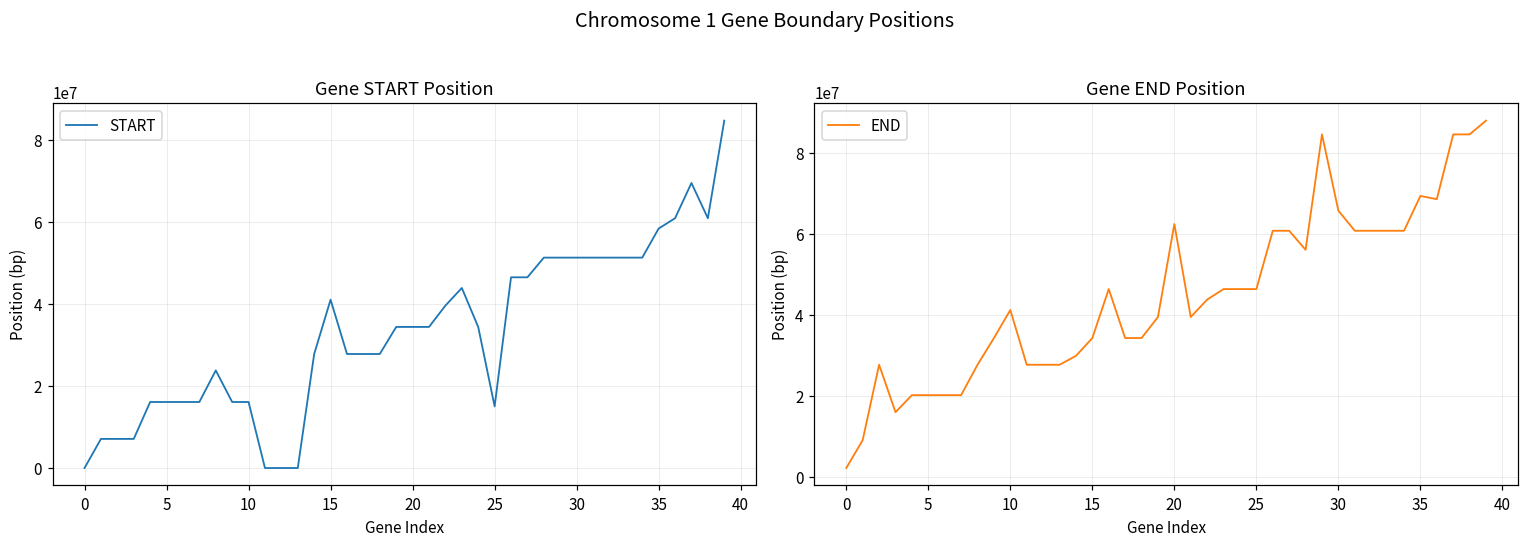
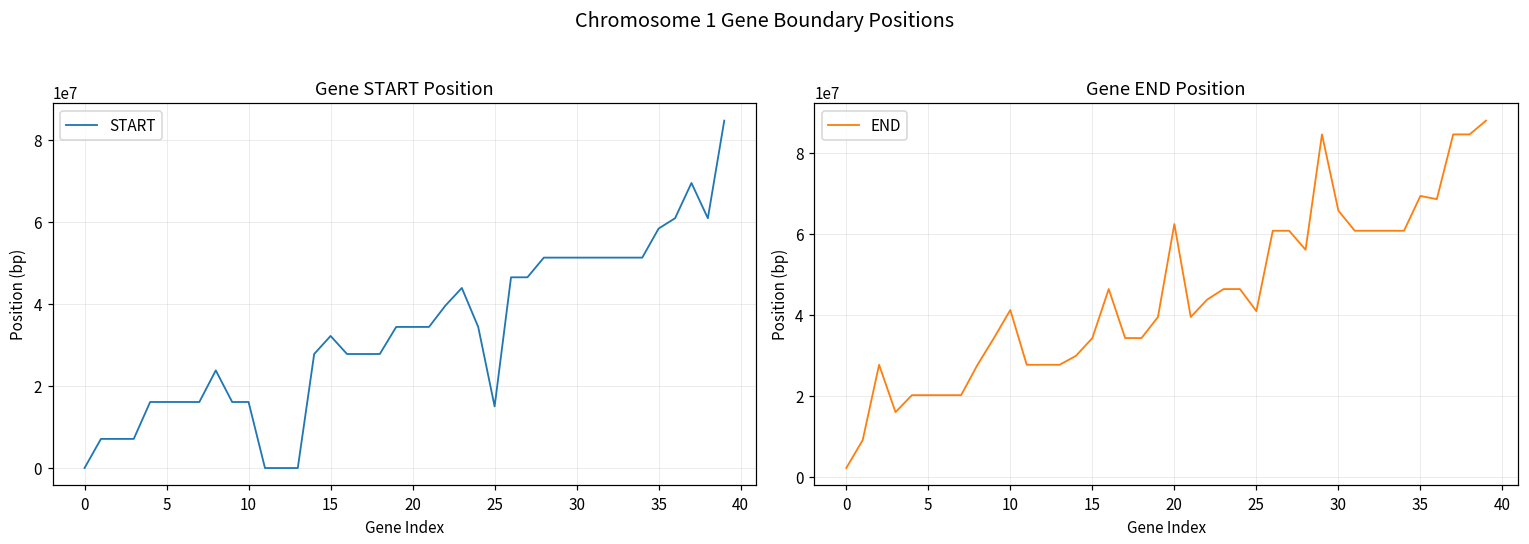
  {
    "Gene START Position": {
      "0": 0,
      "5": 16000000,
      "10": 16000000,
-     "15": 41000000,
+     "15": 32000000,
      "20": 34000000,
      "25": 15000000,
      "30": 51000000,
      "35": 58000000
    },
    "Gene END Position": {
      "0": 2000000,
      "5": 20000000,
      "10": 41000000,
      "15": 34000000,
      "20": 63000000,
-     "25": 47000000,
+     "25": 41000000,
      "30": 66000000,
      "35": 70000000
    }
  }
